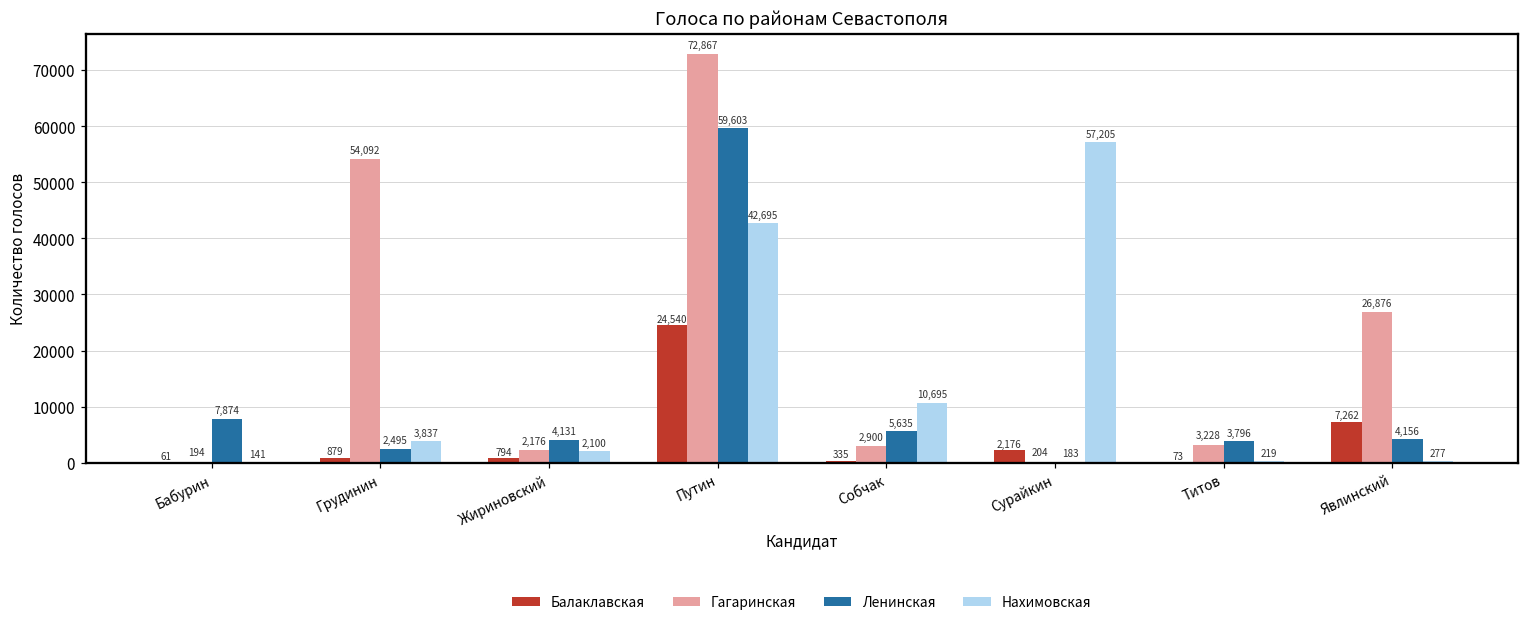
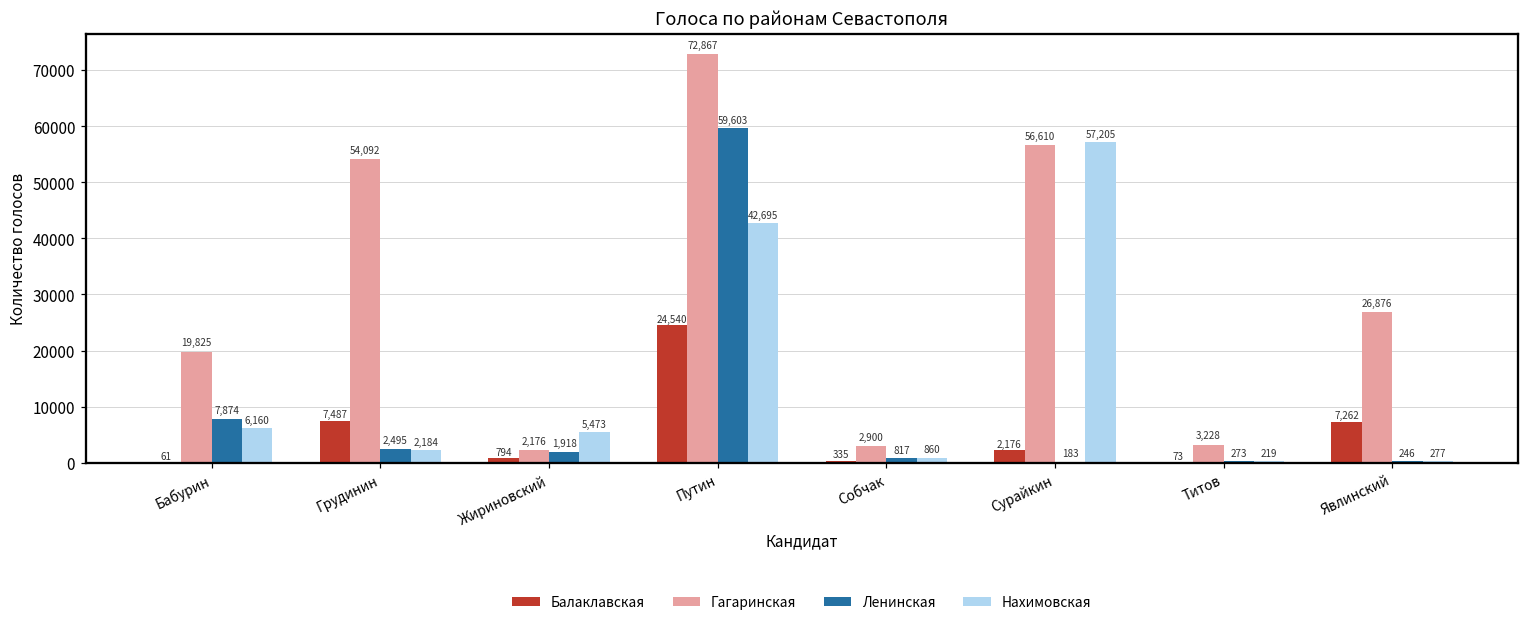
  {
    "Балаклавская": {
      "Бабурин": "61",
-     "Грудинин": "879",
+     "Грудинин": "7,487",
      "Жириновский": "794",
      "Путин": "24,540",
      "Собчак": "335",
      "Сурайкин": "2,176",
      "Титов": "73",
      "Явлинский": "7,262"
    },
    "Гагаринская": {
-     "Бабурин": "194",
+     "Бабурин": "19,825",
      "Грудинин": "54,092",
      "Жириновский": "2,176",
      "Путин": "72,867",
      "Собчак": "2,900",
-     "Сурайкин": "204",
+     "Сурайкин": "56,610",
      "Титов": "3,228",
      "Явлинский": "26,876"
    },
    "Ленинская": {
      "Бабурин": "7,874",
      "Грудинин": "2,495",
-     "Жириновский": "4,131",
+     "Жириновский": "1,918",
      "Путин": "59,603",
-     "Собчак": "5,635",
+     "Собчак": "817",
      "Сурайкин": "183",
-     "Титов": "3,796",
-     "Явлинский": "4,156"
+     "Титов": "273",
+     "Явлинский": "246"
    },
    "Нахимовская": {
-     "Бабурин": "141",
-     "Грудинин": "3,837",
-     "Жириновский": "2,100",
+     "Бабурин": "6,160",
+     "Грудинин": "2,184",
+     "Жириновский": "5,473",
      "Путин": "42,695",
-     "Собчак": "10,695",
+     "Собчак": "860",
      "Сурайкин": "57,205",
      "Титов": "219",
      "Явлинский": "277"
    }
  }
